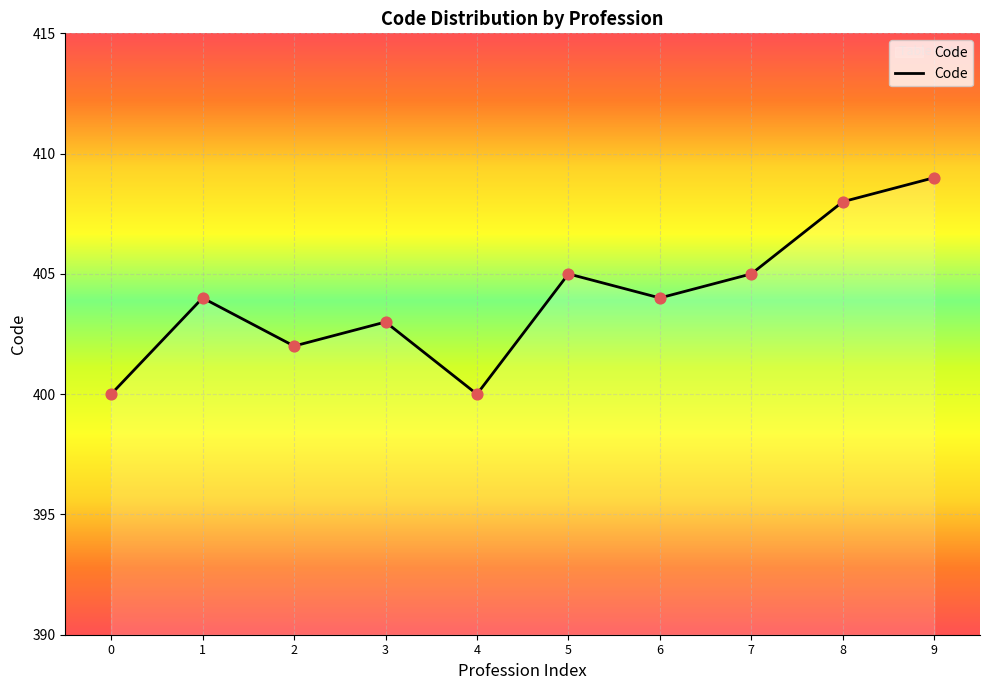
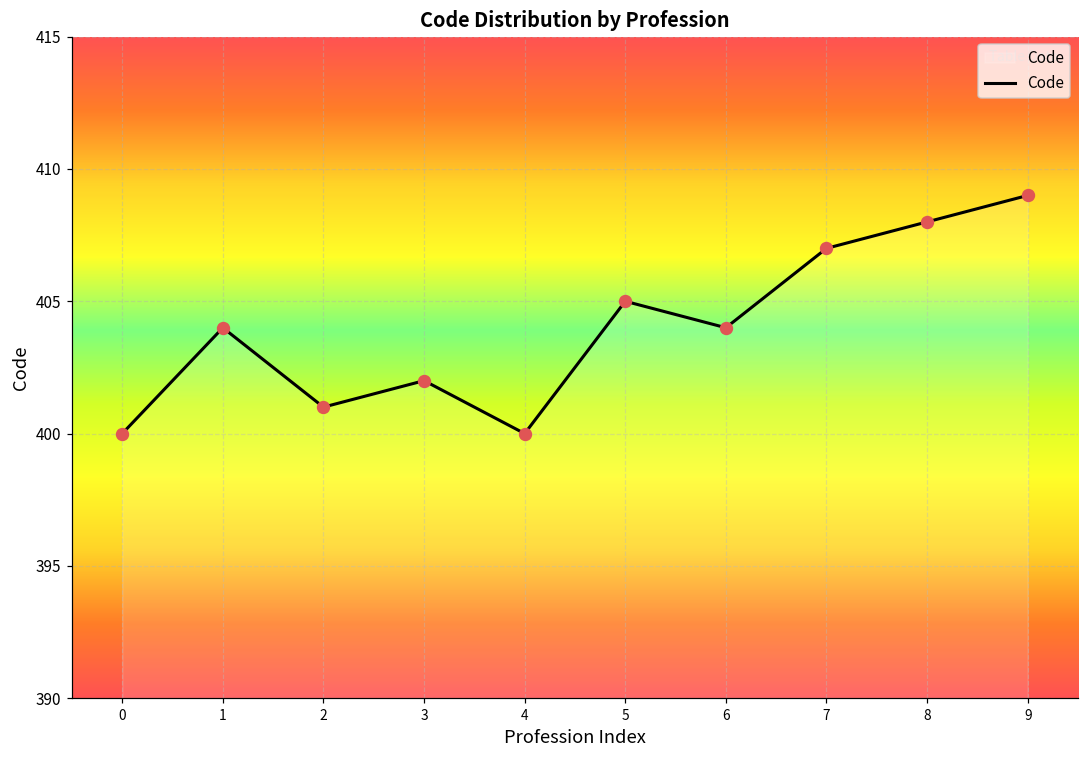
  {
    "0": 400,
    "1": 404,
-   "2": 402,
-   "3": 403,
+   "2": 401,
+   "3": 402,
    "4": 400,
    "5": 405,
    "6": 404,
-   "7": 405,
+   "7": 407,
    "8": 408,
    "9": 409
  }
